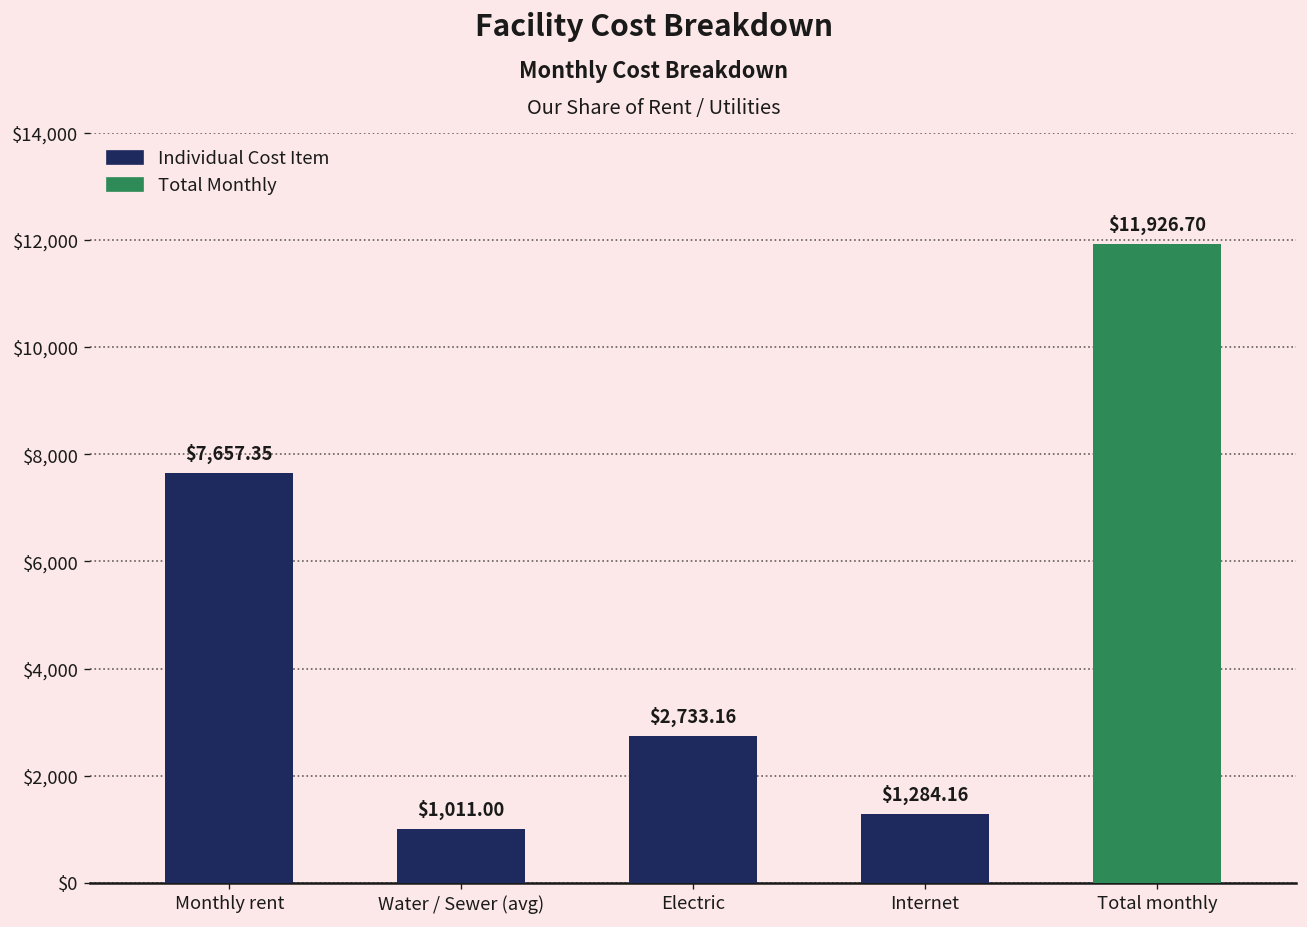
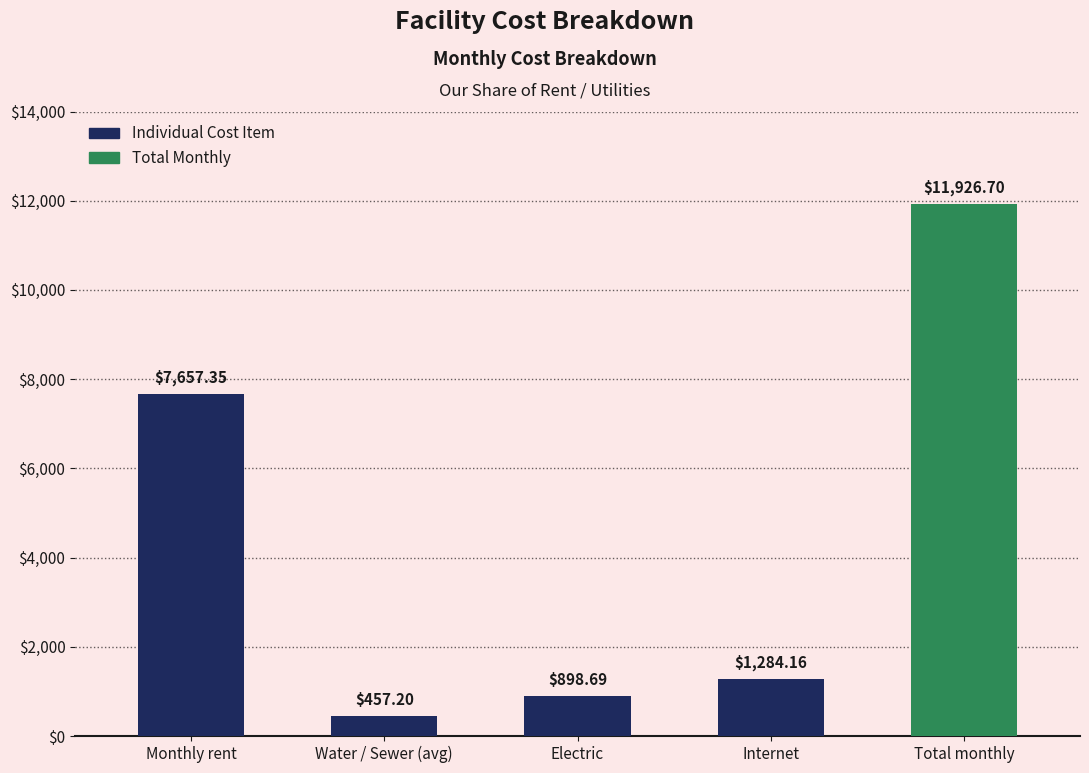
  {
    "Monthly rent": "$7,657.35",
-   "Water / Sewer (avg)": "$1,011.00",
-   "Electric": "$2,733.16",
+   "Water / Sewer (avg)": "$457.20",
+   "Electric": "$898.69",
    "Internet": "$1,284.16",
    "Total monthly": "$11,926.70"
  }
